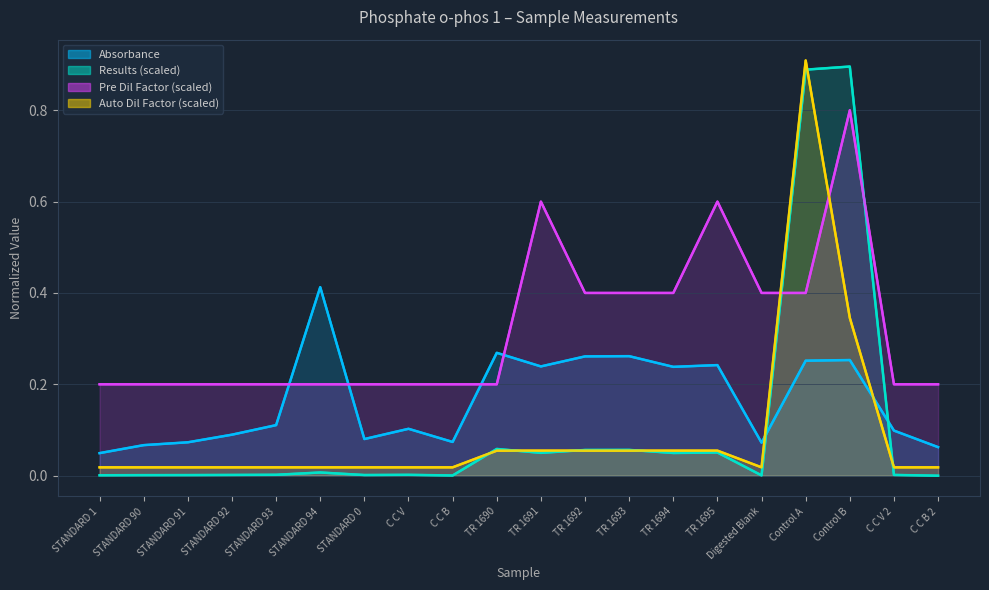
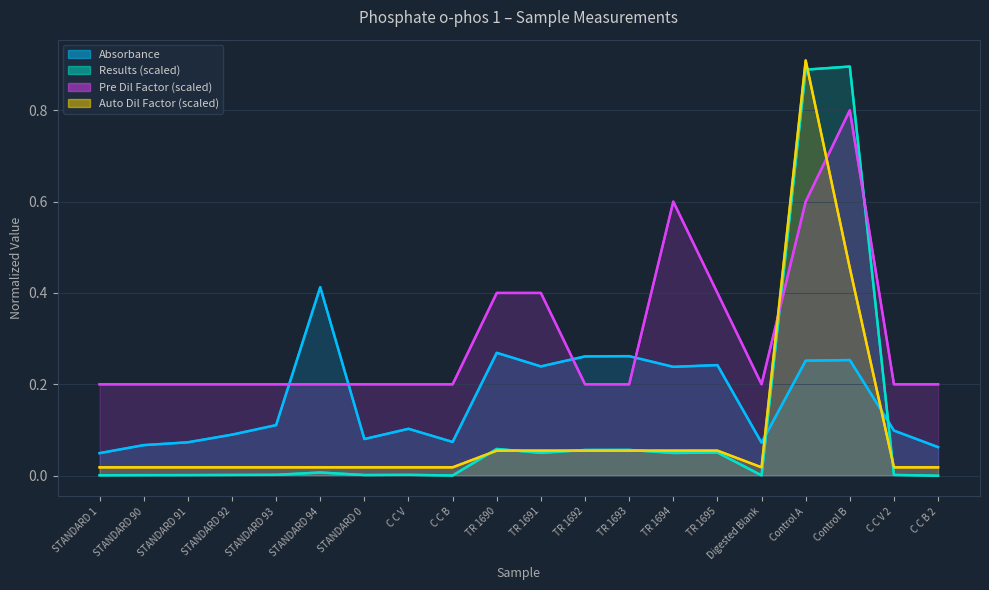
  {
    "Pre Dil Factor (scaled)": {
      "STANDARD 1": 0.20,
      "STANDARD 90": 0.20,
      "STANDARD 91": 0.20,
      "STANDARD 92": 0.20,
      "STANDARD 93": 0.20,
      "STANDARD 94": 0.20,
      "STANDARD 0": 0.20,
      "C C V": 0.20,
      "C C B": 0.20,
-     "TR 1690": 0.20,
-     "TR 1691": 0.60,
-     "TR 1692": 0.40,
-     "TR 1693": 0.40,
-     "TR 1694": 0.40,
-     "TR 1695": 0.60,
-     "Digested Blank": 0.40,
-     "Control A": 0.40,
+     "TR 1690": 0.40,
+     "TR 1691": 0.40,
+     "TR 1692": 0.20,
+     "TR 1693": 0.20,
+     "TR 1694": 0.60,
+     "TR 1695": 0.40,
+     "Digested Blank": 0.20,
+     "Control A": 0.60,
      "Control B": 0.80,
      "C C V 2": 0.20,
      "C C B 2": 0.20
    },
    "Auto Dil Factor (scaled)": {
      "STANDARD 1": 0.02,
      "STANDARD 90": 0.02,
      "STANDARD 91": 0.02,
      "STANDARD 92": 0.02,
      "STANDARD 93": 0.02,
      "STANDARD 94": 0.02,
      "STANDARD 0": 0.02,
      "C C V": 0.02,
      "C C B": 0.02,
      "Digested Blank": 0.02,
      "Control A": 0.91,
-     "Control B": 0.35,
+     "Control B": 0.45,
      "C C V 2": 0.02,
      "C C B 2": 0.02
    }
  }
